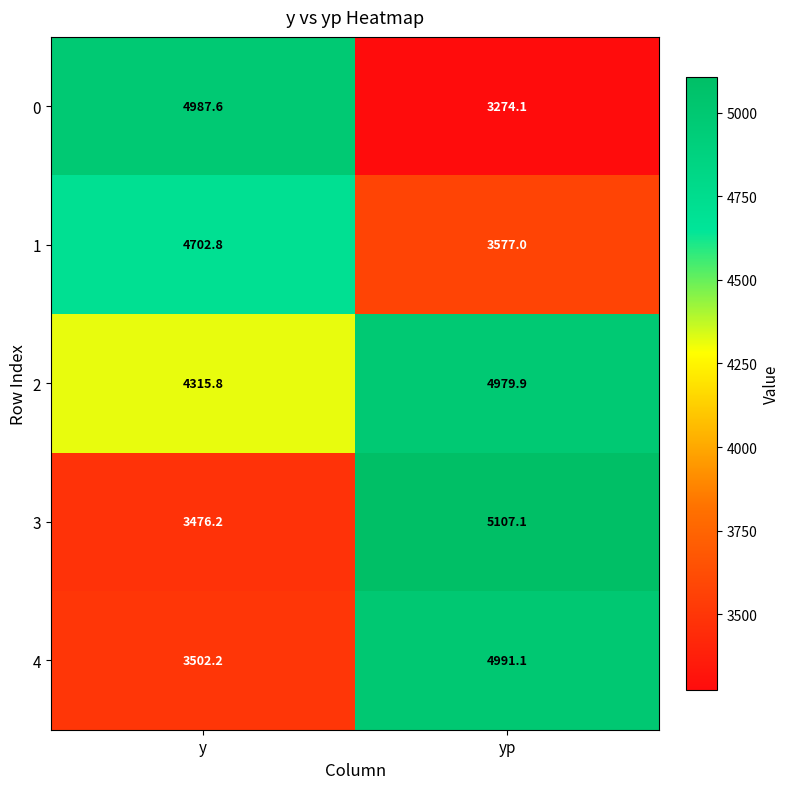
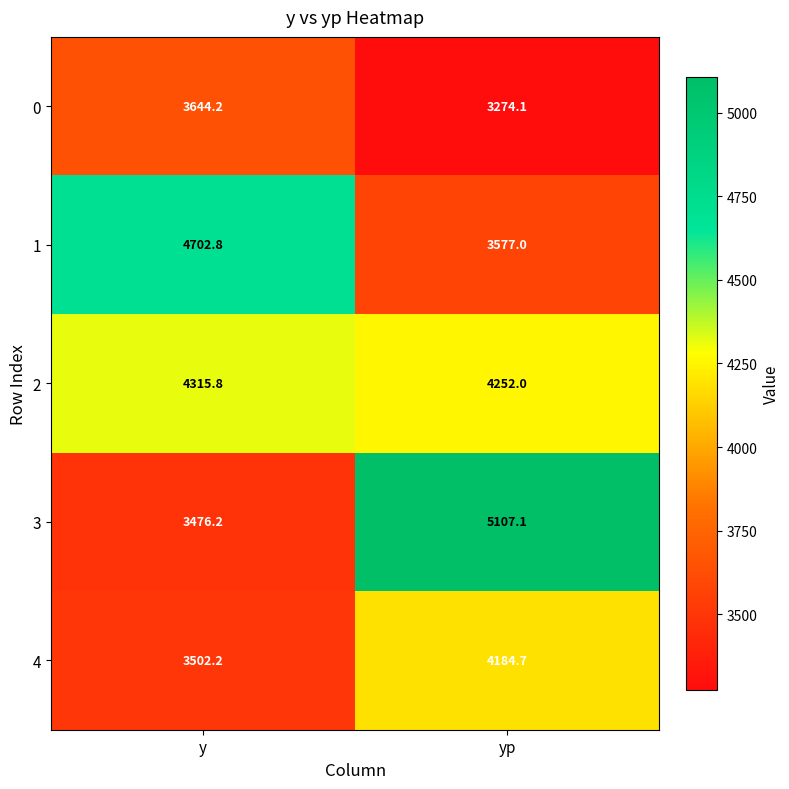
  {
    "0": {
-     "y": 4987.6,
+     "y": 3644.2,
      "yp": 3274.1
    },
    "1": {
      "y": 4702.8,
      "yp": 3577.0
    },
    "2": {
      "y": 4315.8,
-     "yp": 4979.9
+     "yp": 4252.0
    },
    "3": {
      "y": 3476.2,
      "yp": 5107.1
    },
    "4": {
      "y": 3502.2,
-     "yp": 4991.1
+     "yp": 4184.7
    }
  }
